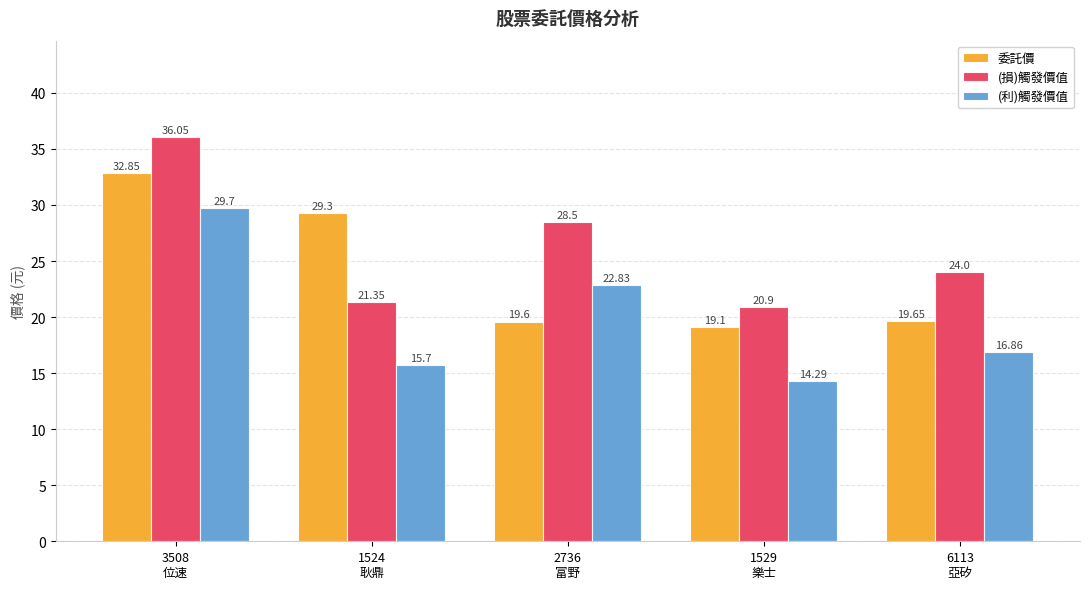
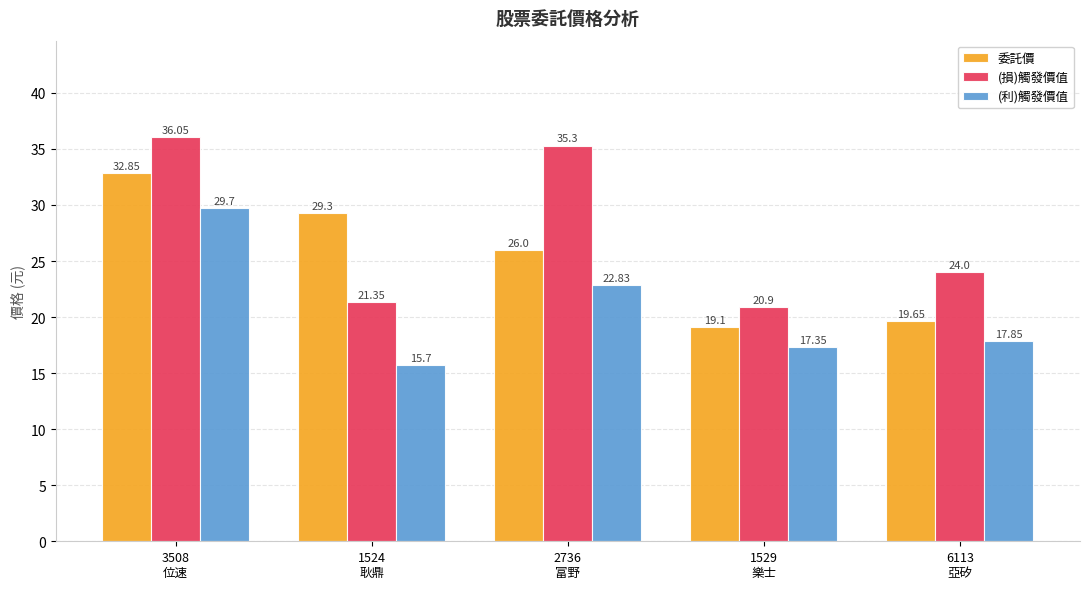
  {
    "委託價": {
      "3508 位速": 32.85,
      "1524 耿鼎": 29.3,
-     "2736 富野": 19.6,
+     "2736 富野": 26.0,
      "1529 樂士": 19.1,
      "6113 亞矽": 19.65
    },
    "(損)觸發價值": {
      "3508 位速": 36.05,
      "1524 耿鼎": 21.35,
-     "2736 富野": 28.5,
+     "2736 富野": 35.3,
      "1529 樂士": 20.9,
      "6113 亞矽": 24.0
    },
    "(利)觸發價值": {
      "3508 位速": 29.7,
      "1524 耿鼎": 15.7,
      "2736 富野": 22.83,
-     "1529 樂士": 14.29,
-     "6113 亞矽": 16.86
+     "1529 樂士": 17.35,
+     "6113 亞矽": 17.85
    }
  }
